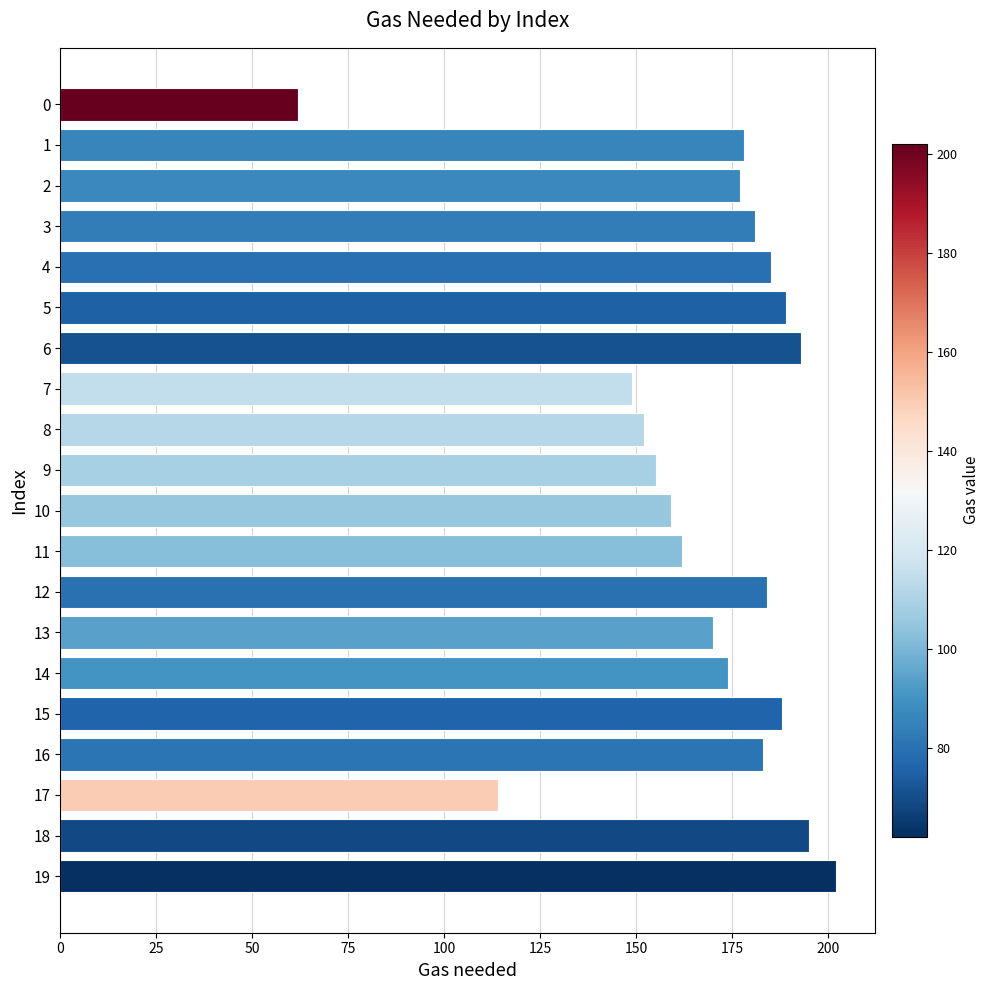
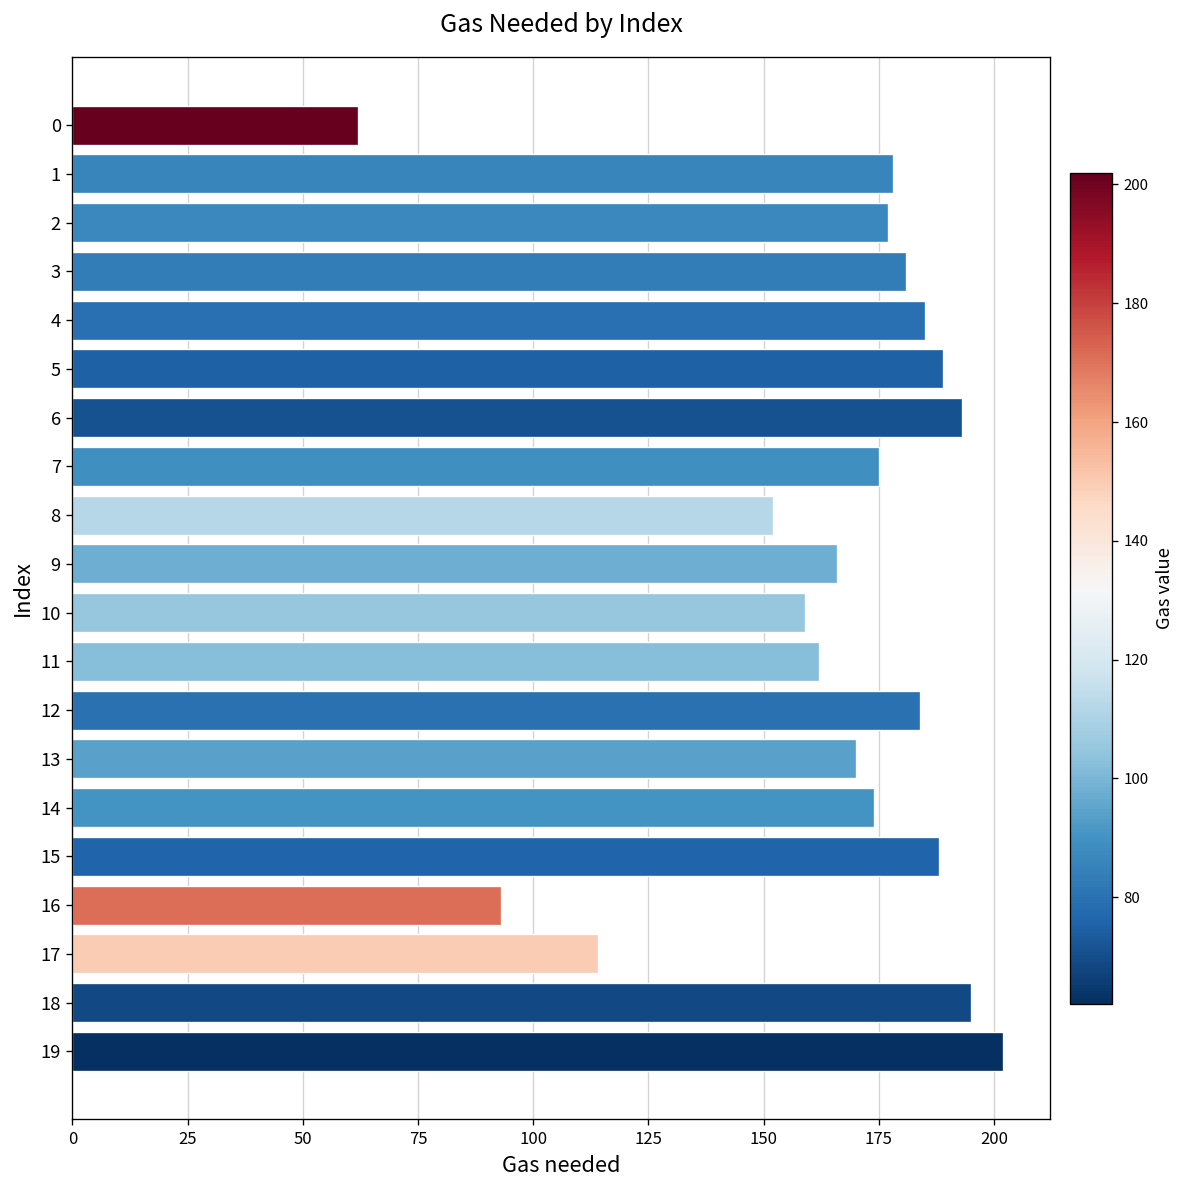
  {
    "0": 62,
    "1": 178,
    "2": 177,
    "3": 181,
    "4": 185,
    "5": 189,
    "6": 193,
-   "7": 149,
+   "7": 175,
    "8": 152,
-   "9": 155,
+   "9": 166,
    "10": 159,
    "11": 162,
    "12": 184,
    "13": 170,
    "14": 174,
    "15": 188,
-   "16": 183,
+   "16": 93,
    "17": 114,
    "18": 195,
    "19": 202
  }
